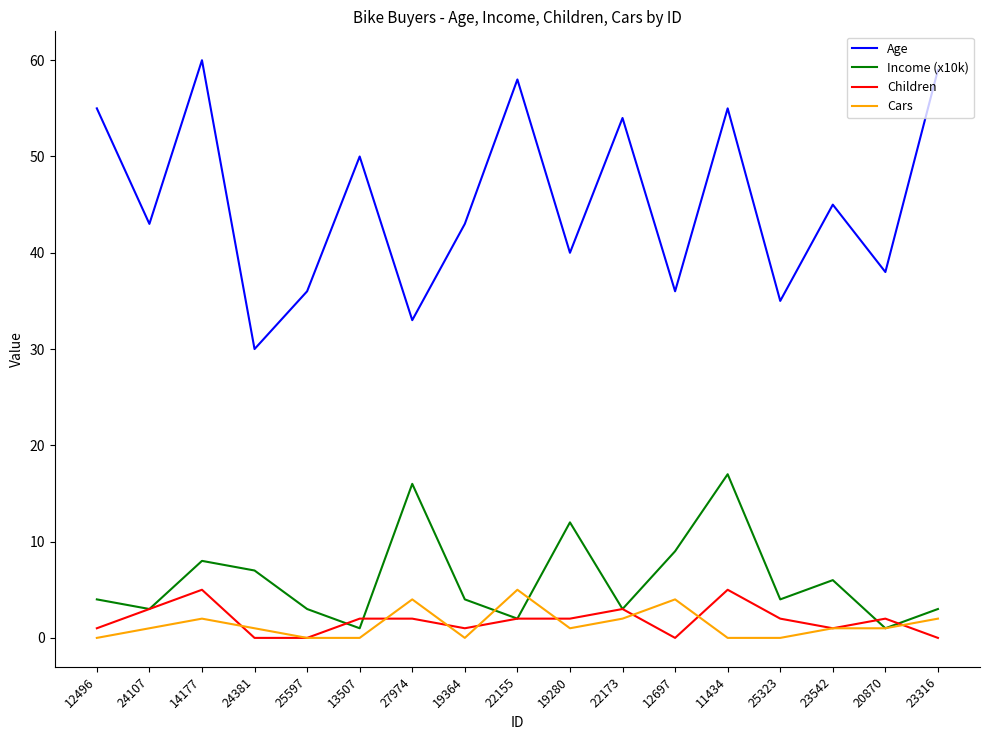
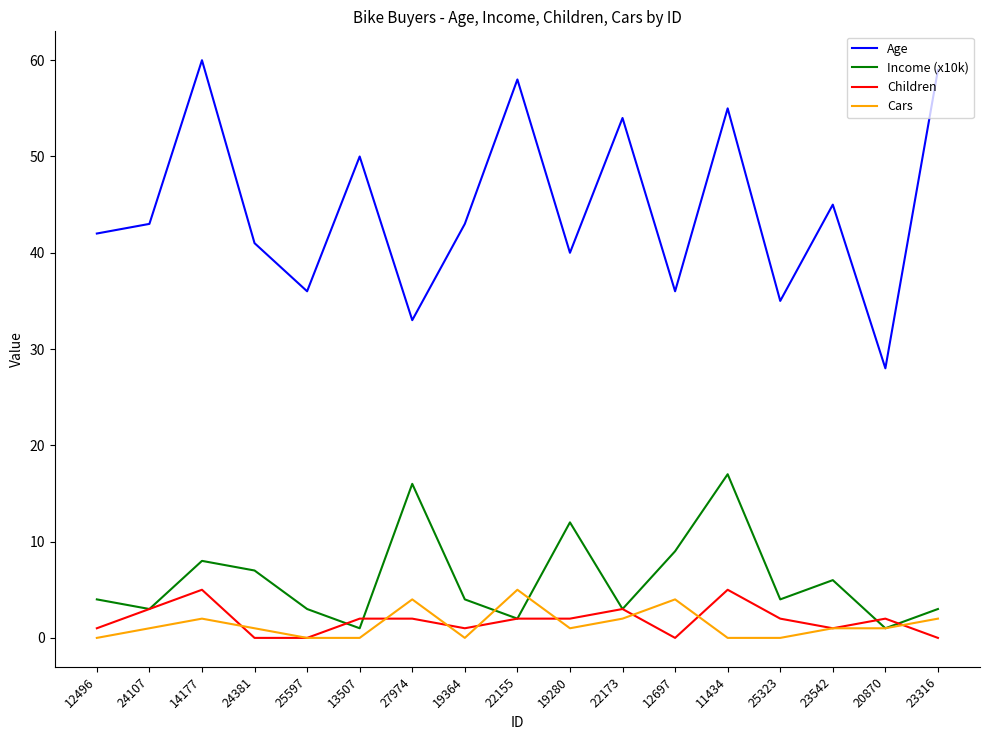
  {
    "Age": {
-     "12496": 55,
+     "12496": 42,
      "24107": 43,
      "14177": 60,
-     "24381": 30,
+     "24381": 41,
      "25597": 36,
      "13507": 50,
      "27974": 33,
      "19364": 43,
      "22155": 58,
      "19280": 40,
      "22173": 54,
      "12697": 36,
      "11434": 55,
      "25323": 35,
      "23542": 45,
-     "20870": 38
+     "20870": 28
    },
    "Income (x10k)": {
      "12496": 4,
      "14177": 8,
      "24381": 7,
      "25597": 3,
      "13507": 1,
      "27974": 16,
      "19364": 4,
      "19280": 12,
      "12697": 9,
      "11434": 17,
      "25323": 4,
      "23542": 6,
      "23316": 3
    },
    "Children": {
      "12496": 1,
      "14177": 5,
      "24381": 0,
      "13507": 2,
      "27974": 2,
      "19364": 1,
      "19280": 2,
      "12697": 0,
      "11434": 5,
      "25323": 2,
      "20870": 2,
      "23316": 0
    },
    "Cars": {
      "12496": 0,
      "24107": 1,
      "14177": 2,
      "24381": 1,
      "13507": 0,
      "27974": 4,
      "19364": 0,
      "22155": 5,
      "19280": 1,
      "22173": 2,
      "12697": 4,
      "11434": 0,
      "25323": 0,
      "23316": 2
    }
  }
